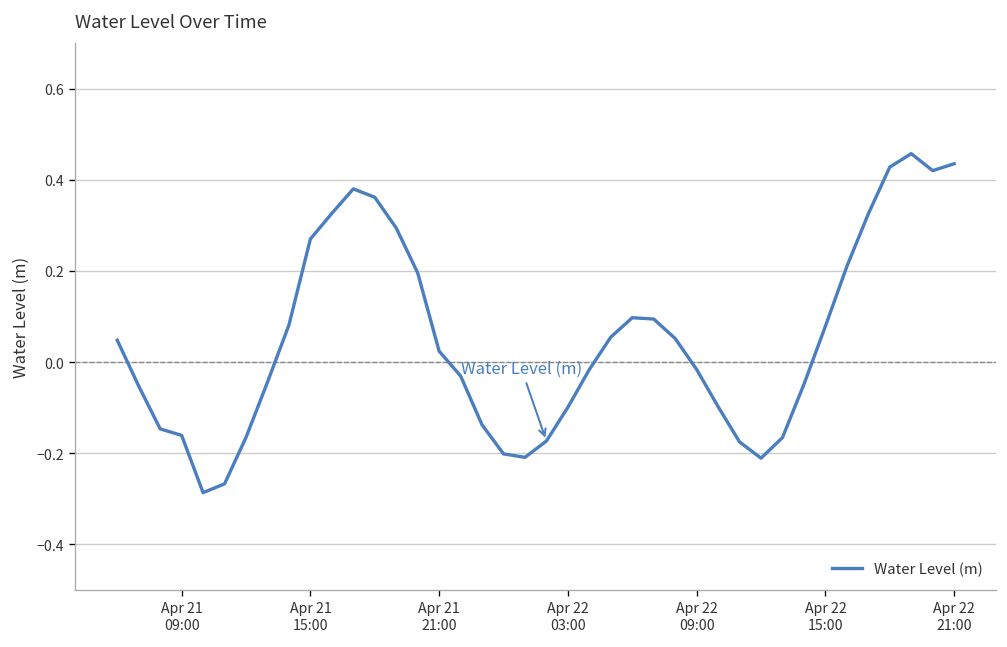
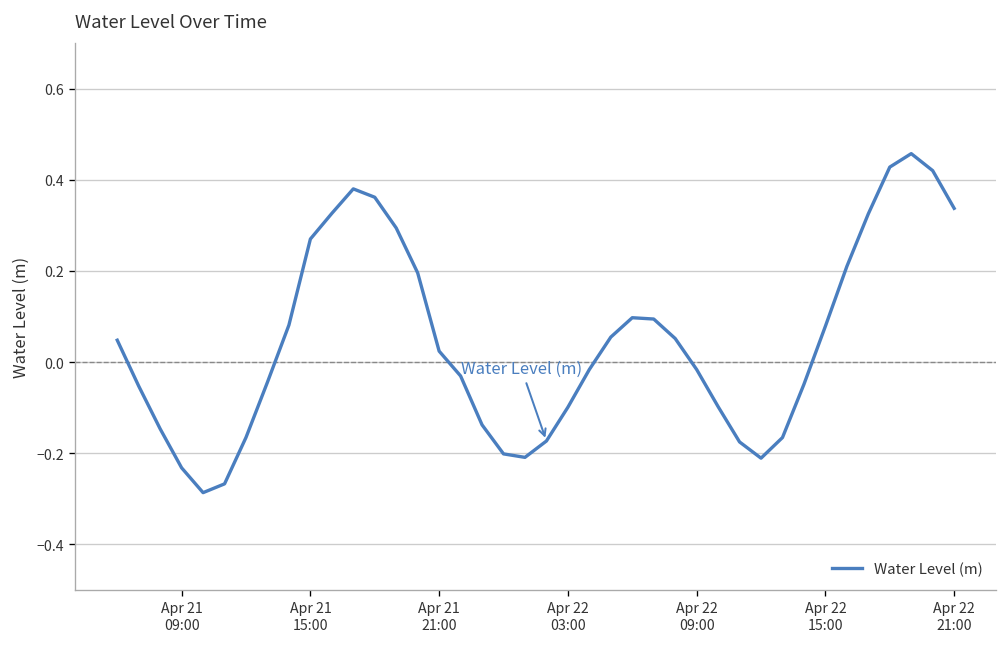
  {
-   "Apr 21 09:00": -0.16,
+   "Apr 21 09:00": -0.23,
    "Apr 21 15:00": 0.27,
    "Apr 21 21:00": 0.02,
    "Apr 22 03:00": -0.10,
    "Apr 22 09:00": -0.02,
    "Apr 22 15:00": 0.08,
-   "Apr 22 21:00": 0.44
+   "Apr 22 21:00": 0.34
  }
